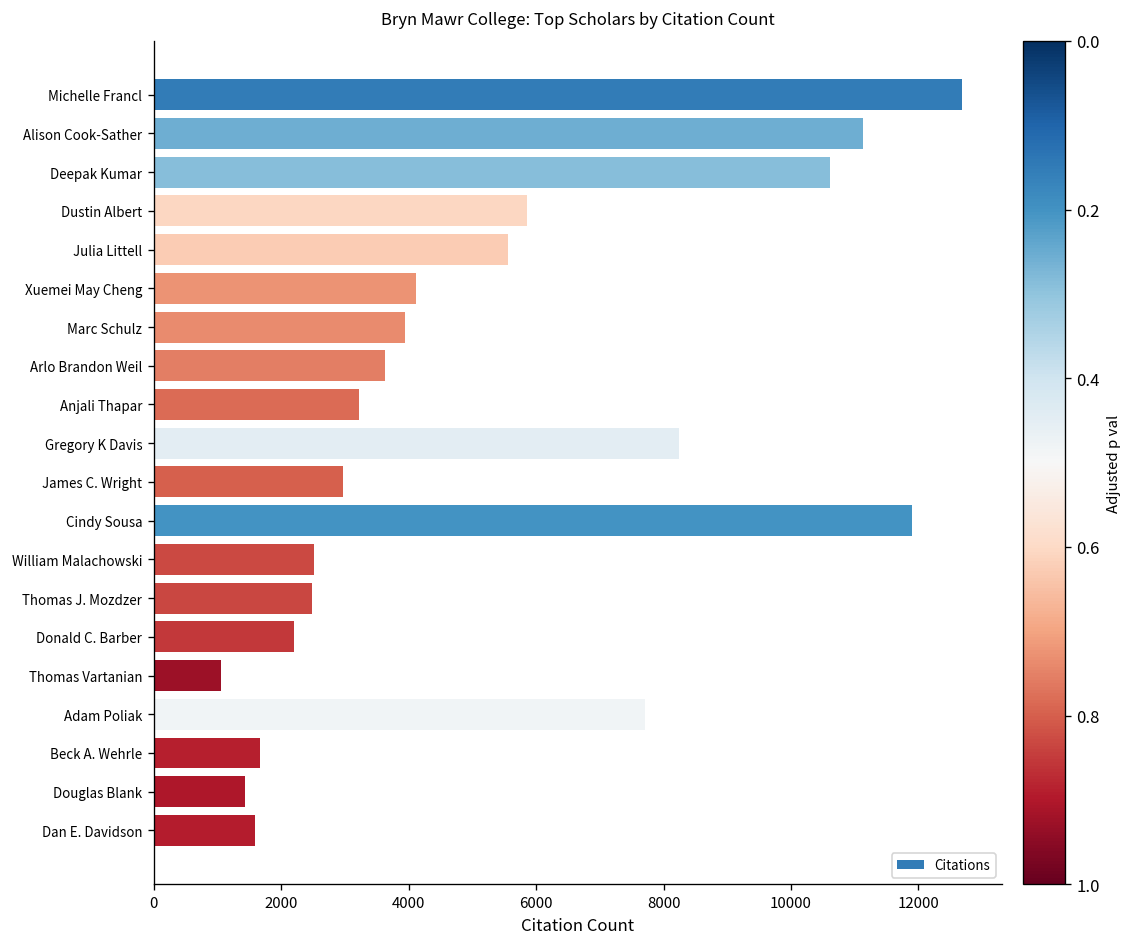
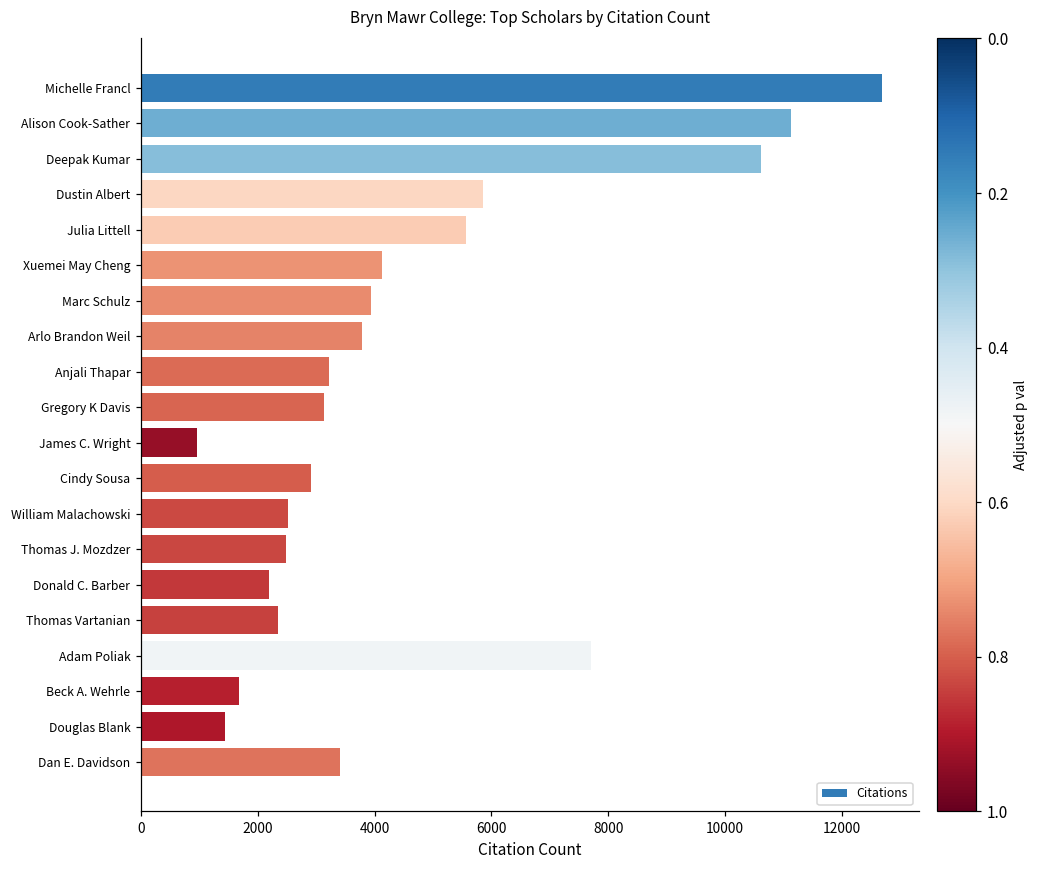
  {
    "Michelle Francl": 12700,
    "Alison Cook-Sather": 11100,
    "Deepak Kumar": 10600,
    "Dustin Albert": 5900,
    "Julia Littell": 5600,
    "Xuemei May Cheng": 4100,
    "Marc Schulz": 3900,
-   "Arlo Brandon Weil": 3600,
+   "Arlo Brandon Weil": 3800,
    "Anjali Thapar": 3200,
-   "Gregory K Davis": 8200,
-   "James C. Wright": 3000,
-   "Cindy Sousa": 11900,
+   "Gregory K Davis": 3100,
+   "James C. Wright": 1000,
+   "Cindy Sousa": 2900,
    "William Malachowski": 2500,
    "Thomas J. Mozdzer": 2500,
    "Donald C. Barber": 2200,
-   "Thomas Vartanian": 1100,
+   "Thomas Vartanian": 2400,
    "Adam Poliak": 7700,
    "Beck A. Wehrle": 1700,
    "Douglas Blank": 1400,
-   "Dan E. Davidson": 1600
+   "Dan E. Davidson": 3400
  }
